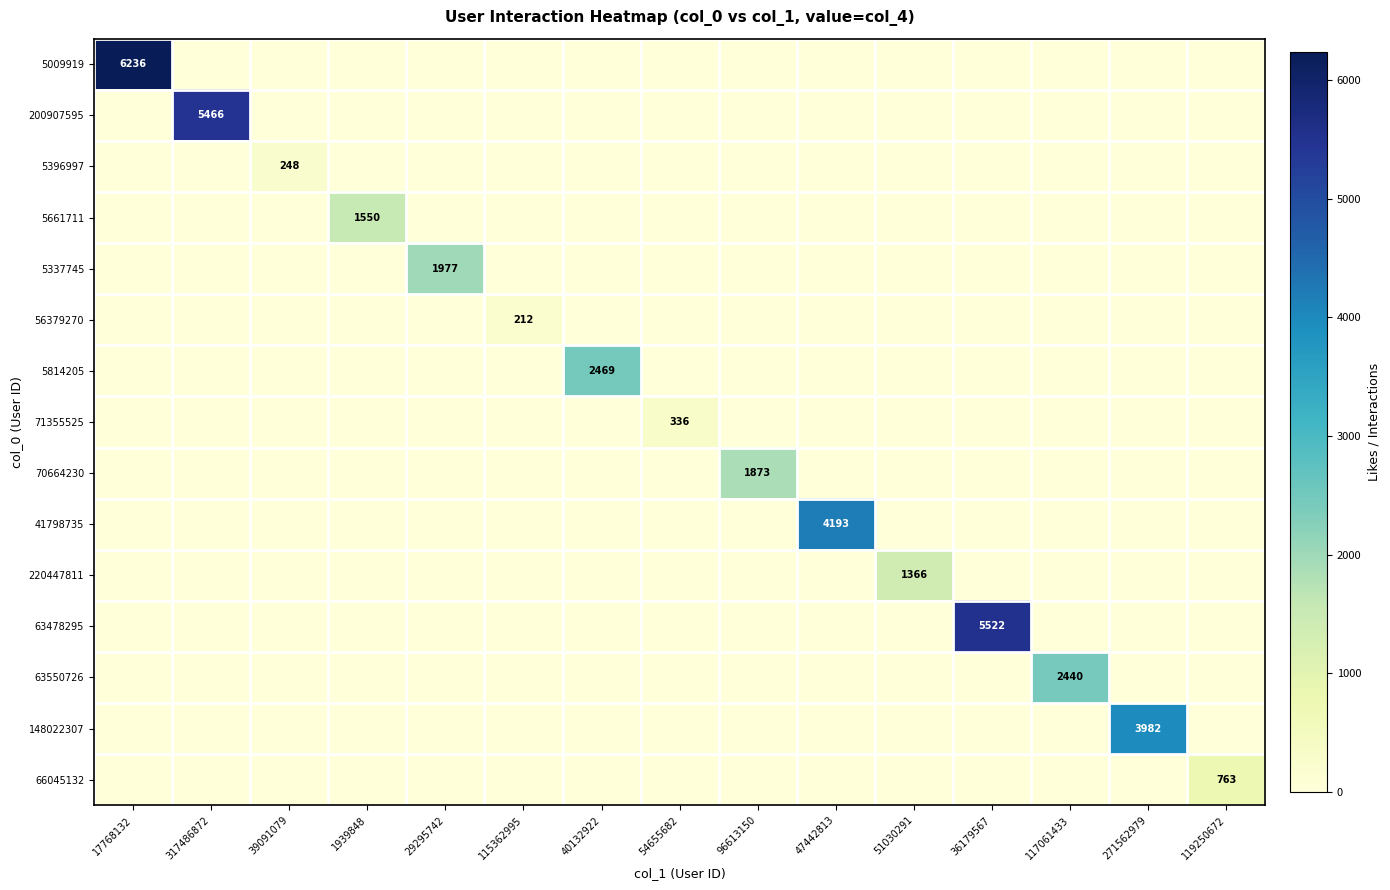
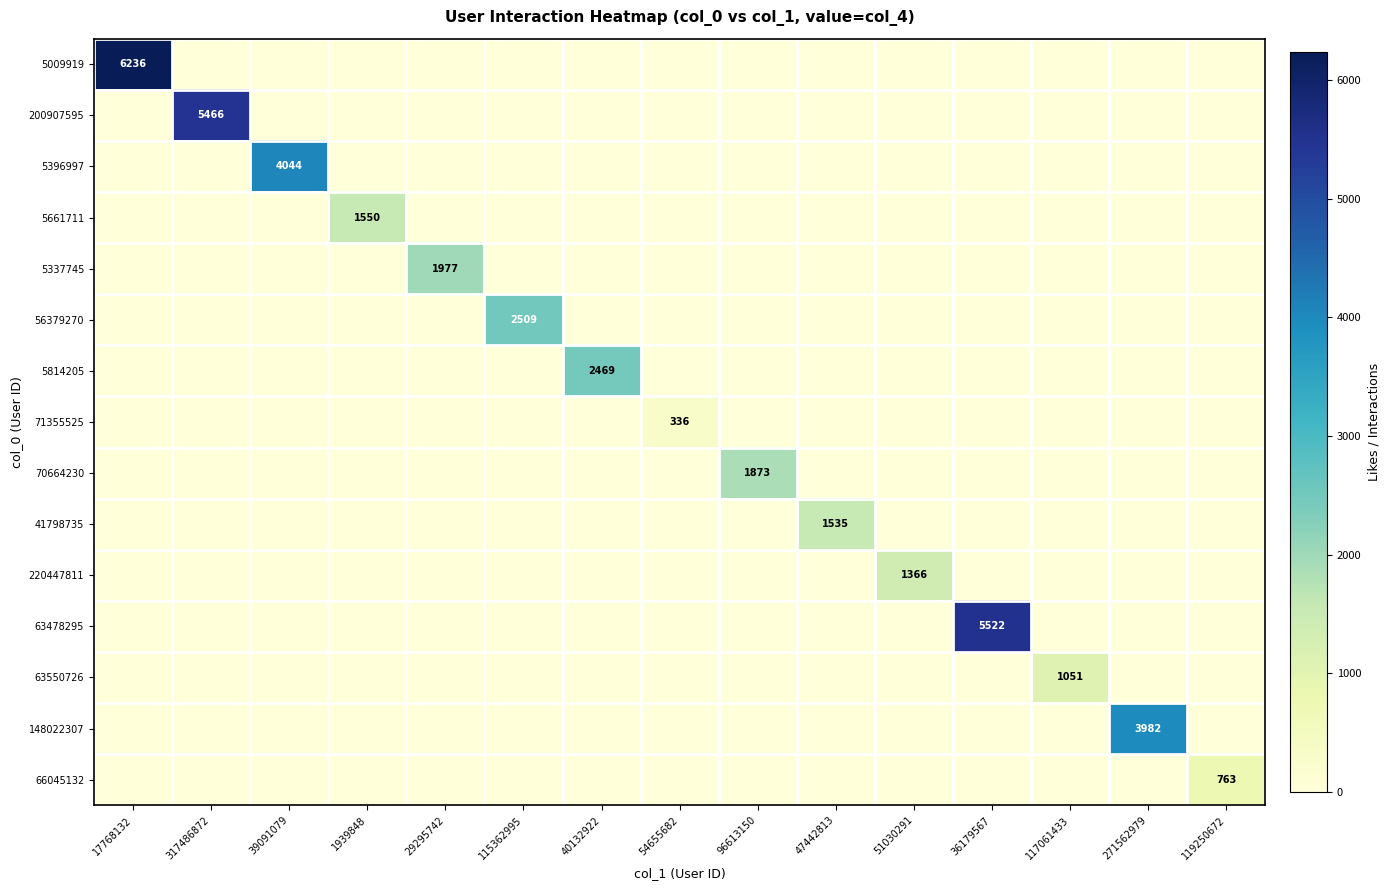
  {
    "5009919": {
      "17768132": 6236
    },
    "200907595": {
      "317486872": 5466
    },
    "5396997": {
-     "39091079": 248
+     "39091079": 4044
    },
    "5661711": {
      "1939848": 1550
    },
    "5337745": {
      "29295742": 1977
    },
    "56379270": {
-     "115362995": 212
+     "115362995": 2509
    },
    "5814205": {
      "40132922": 2469
    },
    "71355525": {
      "54655682": 336
    },
    "70664230": {
      "96613150": 1873
    },
    "41798735": {
-     "47442813": 4193
+     "47442813": 1535
    },
    "220447811": {
      "51030291": 1366
    },
    "63478295": {
      "36179567": 5522
    },
    "63550726": {
-     "117061433": 2440
+     "117061433": 1051
    },
    "148022307": {
      "271562979": 3982
    },
    "66045132": {
      "119250672": 763
    }
  }
